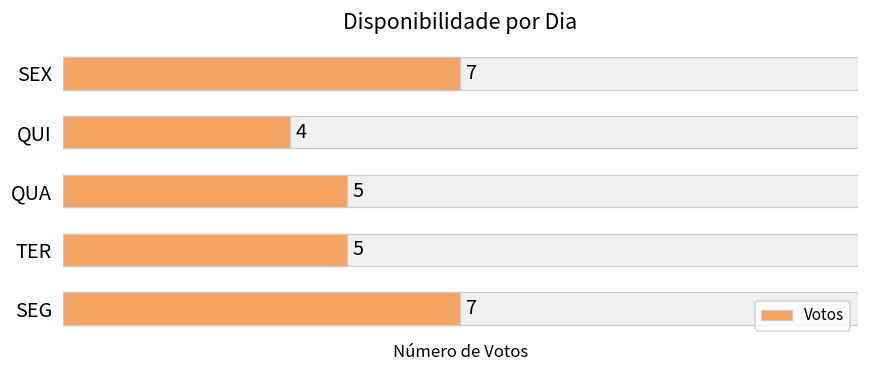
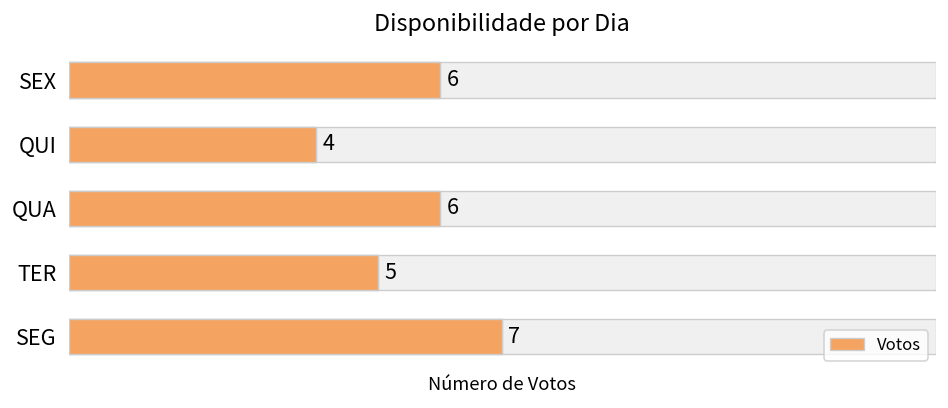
  {
    "Votos": {
-     "SEX": 7,
-     "QUA": 5
+     "SEX": 6,
+     "QUA": 6
    }
  }
